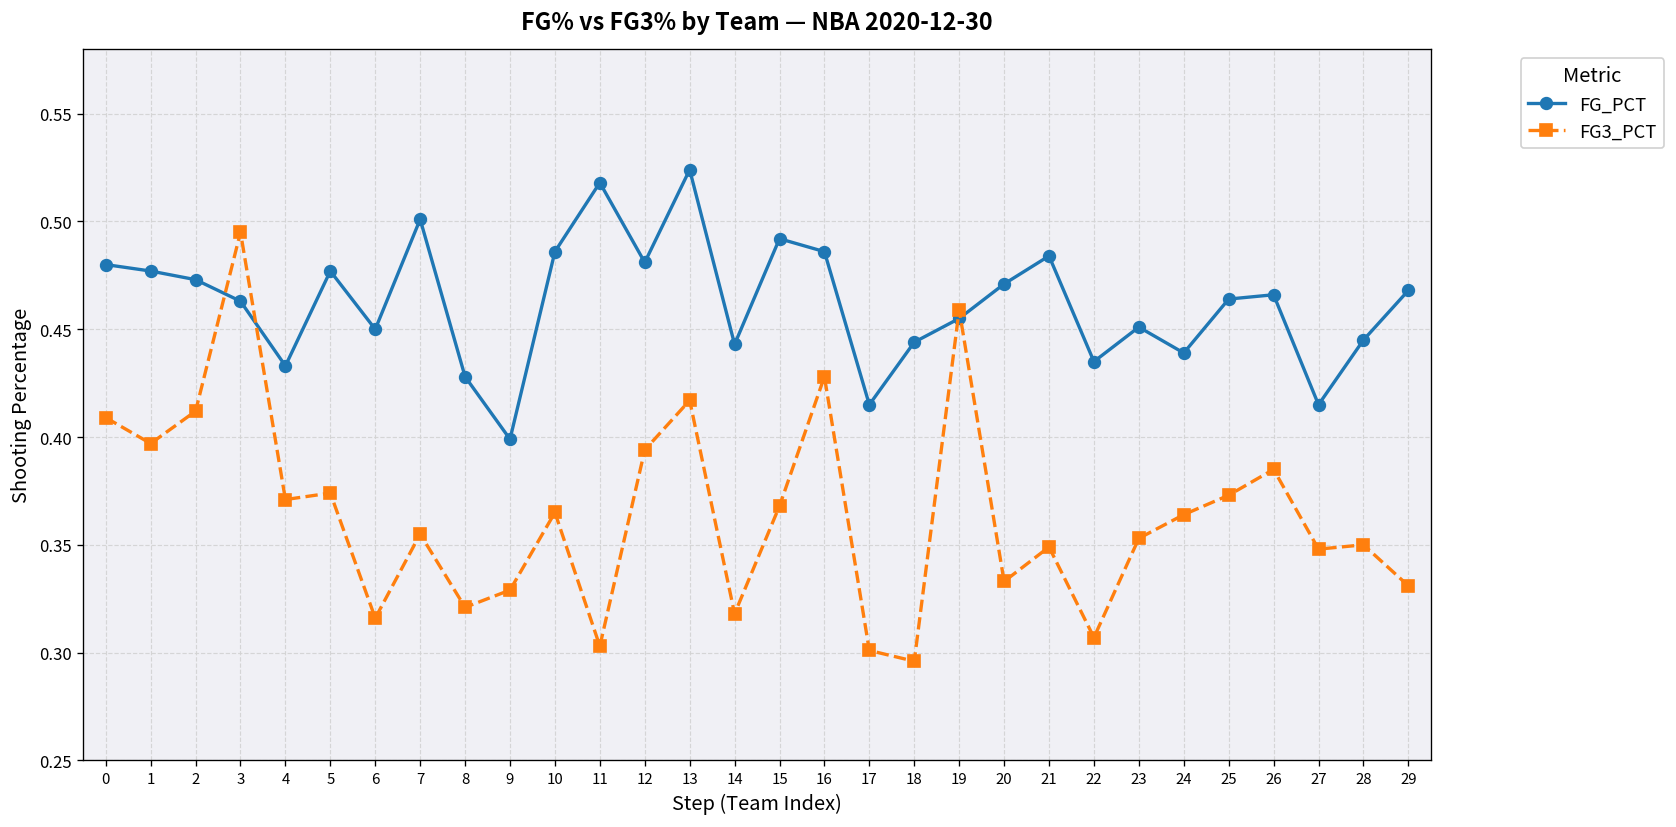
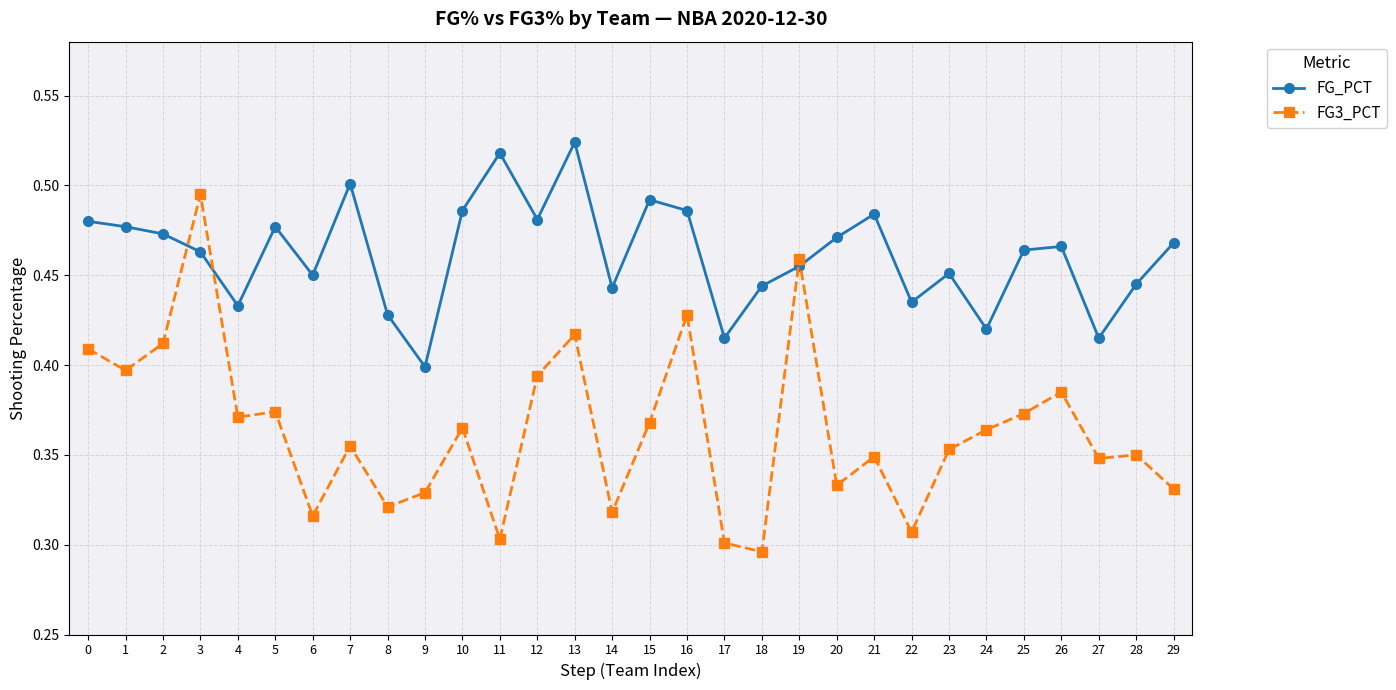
  {
    "FG_PCT": {
      "0": 0.480,
      "1": 0.477,
      "2": 0.473,
      "3": 0.463,
      "4": 0.433,
      "5": 0.477,
      "6": 0.450,
      "7": 0.501,
      "8": 0.428,
      "9": 0.399,
      "10": 0.486,
      "11": 0.518,
      "12": 0.481,
      "13": 0.524,
      "14": 0.443,
      "15": 0.492,
      "16": 0.486,
      "17": 0.415,
      "18": 0.444,
      "19": 0.455,
      "20": 0.471,
      "21": 0.484,
      "22": 0.435,
      "23": 0.451,
-     "24": 0.439,
+     "24": 0.420,
      "25": 0.464,
      "26": 0.466,
      "27": 0.415,
      "28": 0.445,
      "29": 0.468
    },
    "FG3_PCT": {
      "0": 0.409,
      "1": 0.397,
      "2": 0.412,
      "3": 0.495,
      "4": 0.371,
      "5": 0.374,
      "6": 0.316,
      "7": 0.355,
      "8": 0.321,
      "9": 0.329,
      "10": 0.365,
      "11": 0.303,
      "12": 0.394,
      "13": 0.417,
      "14": 0.318,
      "15": 0.368,
      "16": 0.428,
      "17": 0.301,
      "18": 0.296,
      "19": 0.459,
      "20": 0.333,
      "21": 0.349,
      "22": 0.307,
      "23": 0.353,
      "24": 0.364,
      "25": 0.373,
      "26": 0.385,
      "27": 0.348,
      "28": 0.350,
      "29": 0.331
    }
  }
